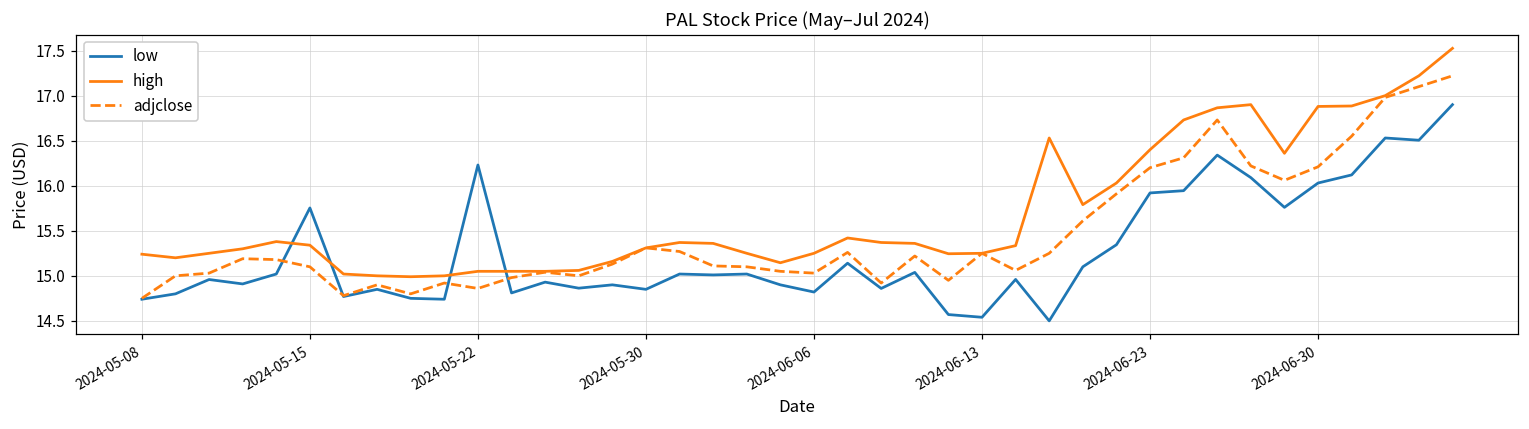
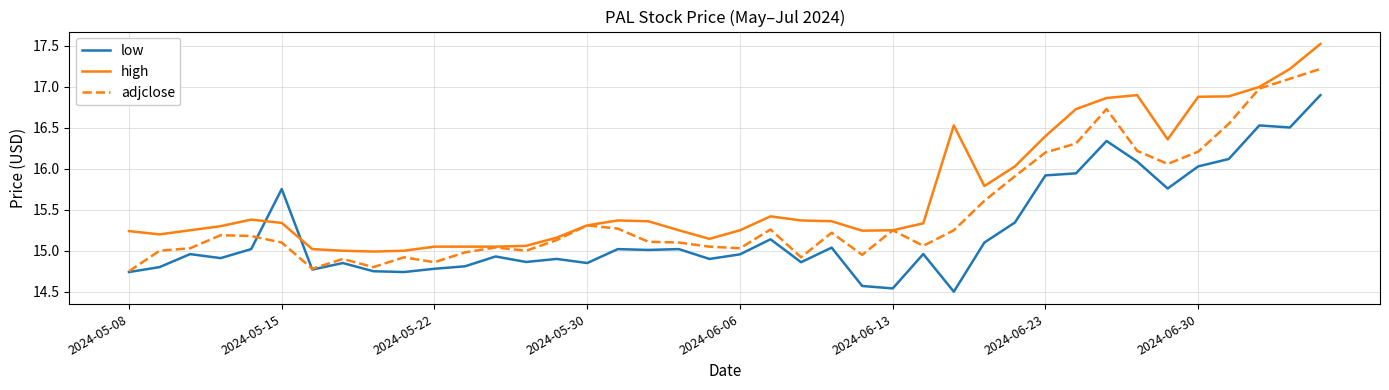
  {
    "low": {
      "2024-05-15": 15.8,
-     "2024-05-22": 16.2,
+     "2024-05-22": 14.8,
      "2024-05-30": 14.9,
-     "2024-06-06": 14.8,
+     "2024-06-06": 15.0,
      "2024-06-13": 14.5,
      "2024-06-23": 15.9,
      "2024-06-30": 16.0
    }
  }
